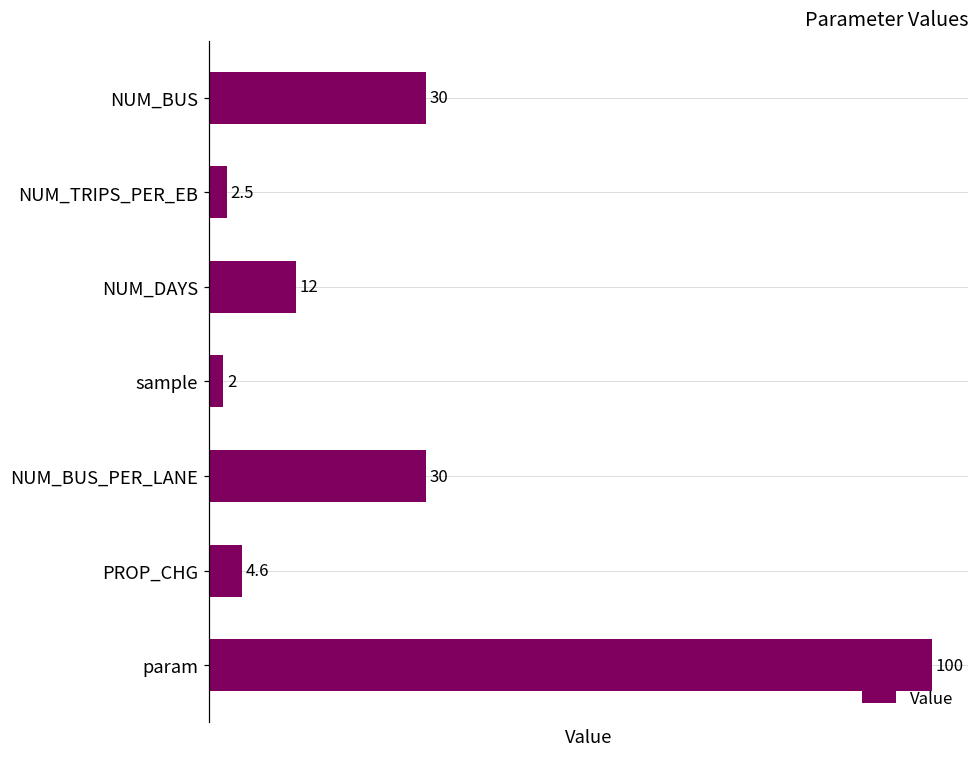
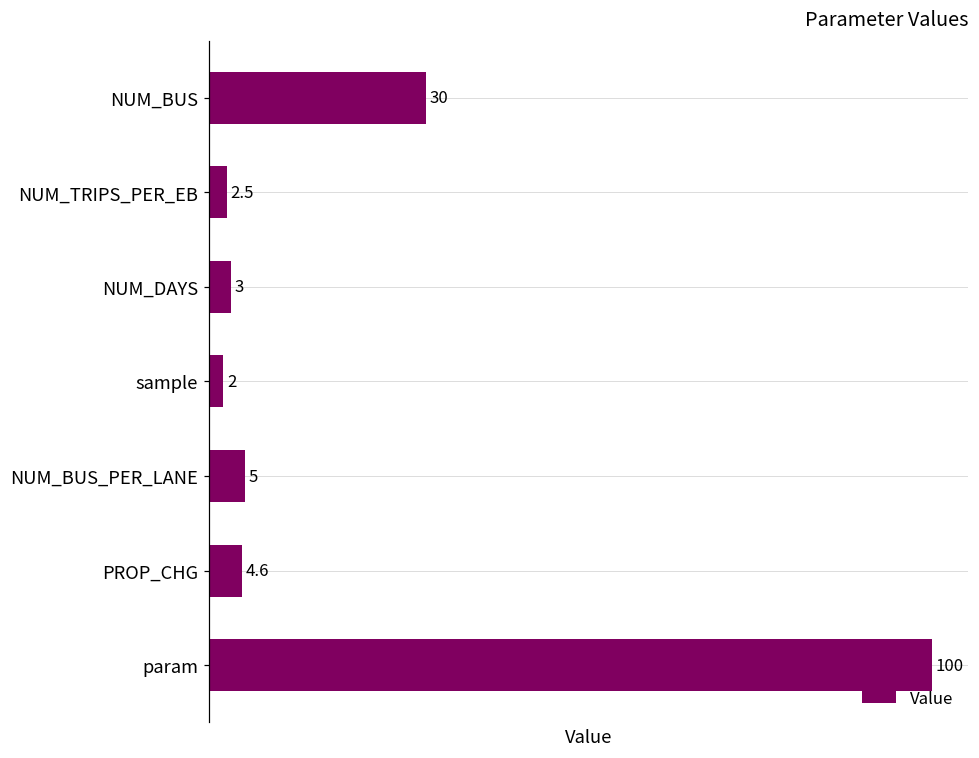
  {
    "NUM_BUS": 30,
    "NUM_TRIPS_PER_EB": 2.5,
-   "NUM_DAYS": 12,
+   "NUM_DAYS": 3,
    "sample": 2,
-   "NUM_BUS_PER_LANE": 30,
+   "NUM_BUS_PER_LANE": 5,
    "PROP_CHG": 4.6,
    "param": 100
  }
